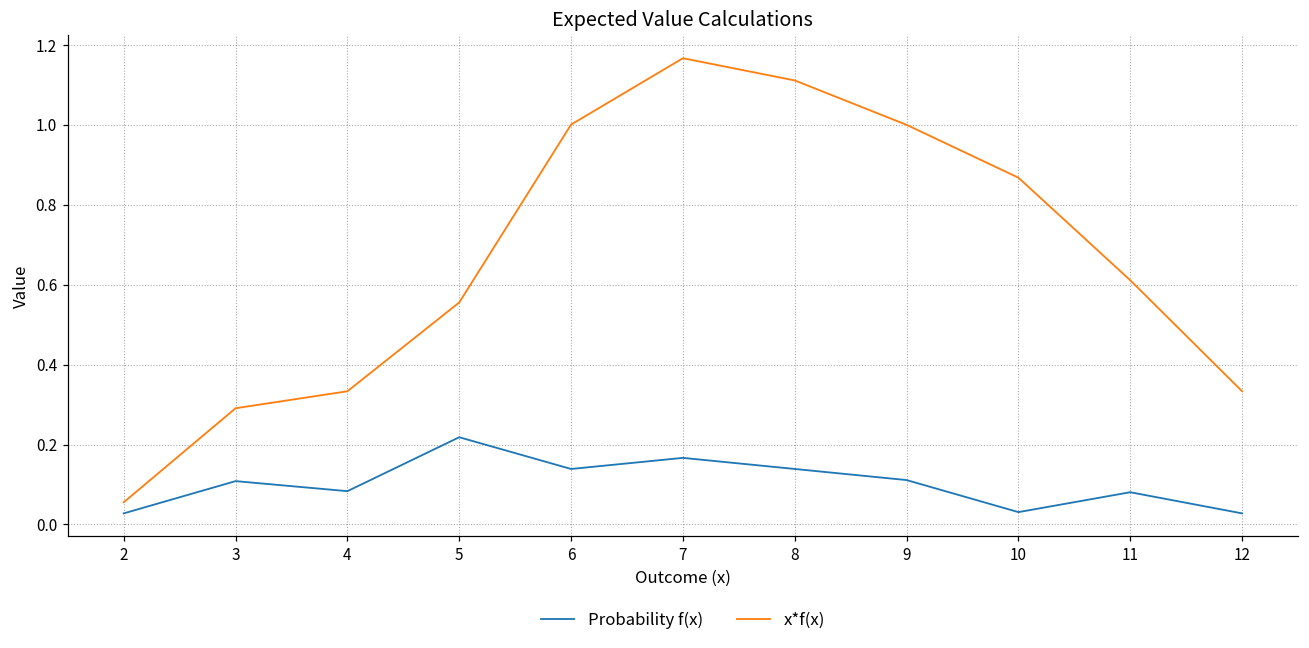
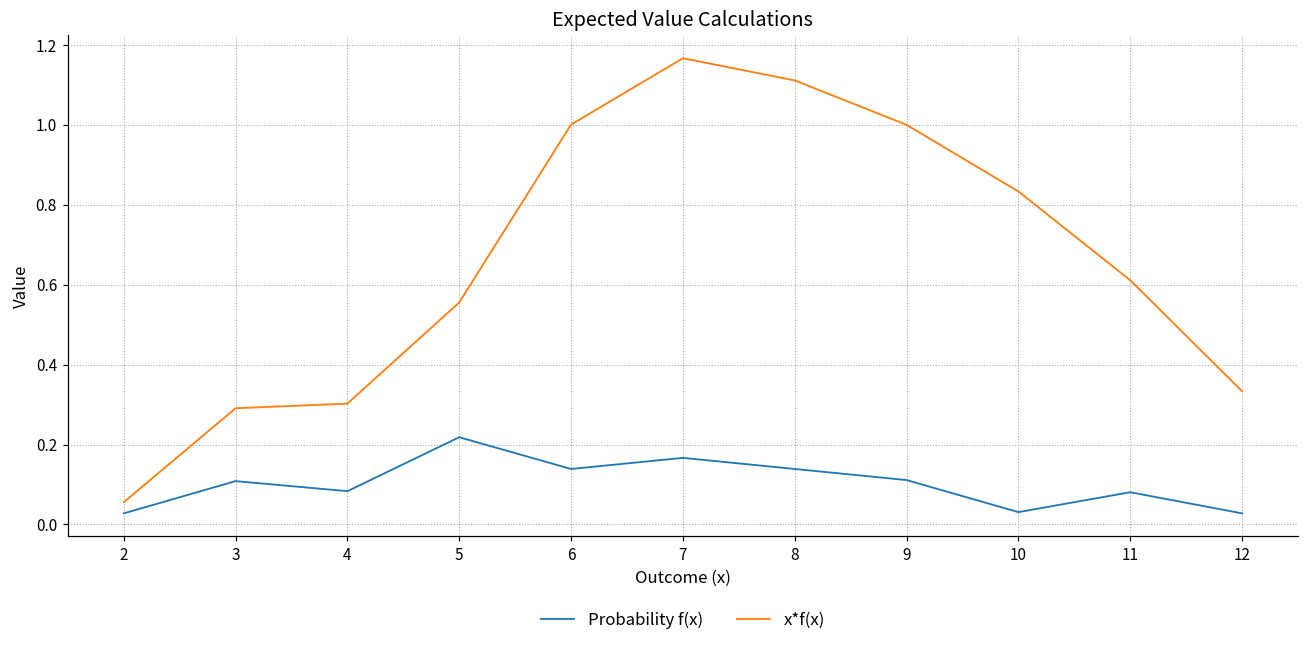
  {
    "Probability f(x)": {
      "2": 0.03,
      "3": 0.11,
      "4": 0.08,
      "5": 0.22,
      "6": 0.14,
      "7": 0.17,
      "8": 0.14,
      "9": 0.11,
      "10": 0.03,
      "11": 0.08,
      "12": 0.03
    },
    "x*f(x)": {
      "2": 0.06,
      "3": 0.29,
-     "4": 0.33,
+     "4": 0.30,
      "5": 0.56,
      "6": 1.00,
      "7": 1.17,
      "8": 1.11,
      "9": 1.00,
-     "10": 0.87,
+     "10": 0.83,
      "11": 0.61,
      "12": 0.33
    }
  }
